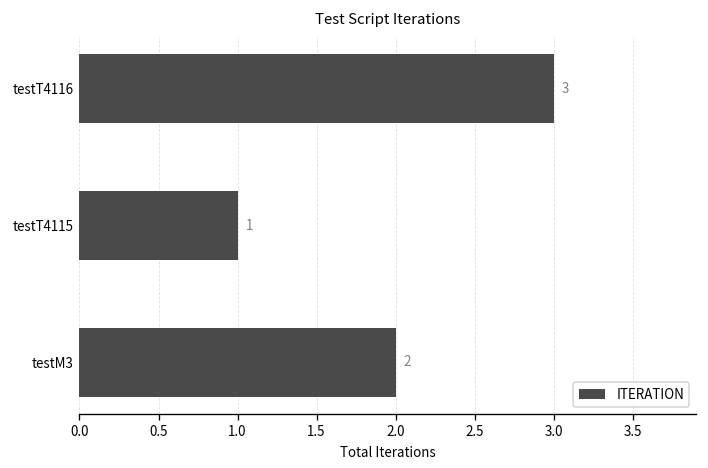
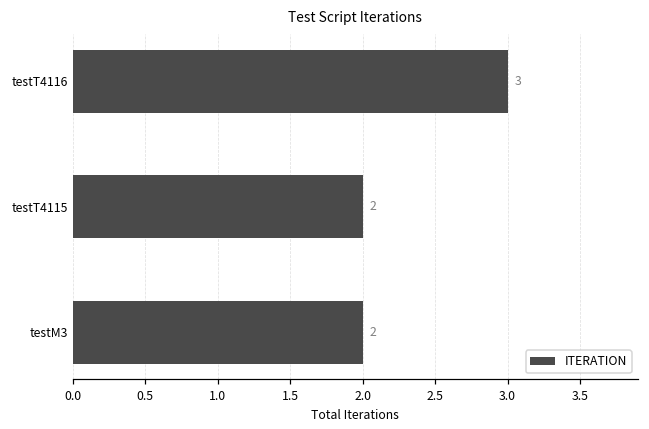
  {
    "testT4116": 3,
-   "testT4115": 1,
+   "testT4115": 2,
    "testM3": 2
  }
